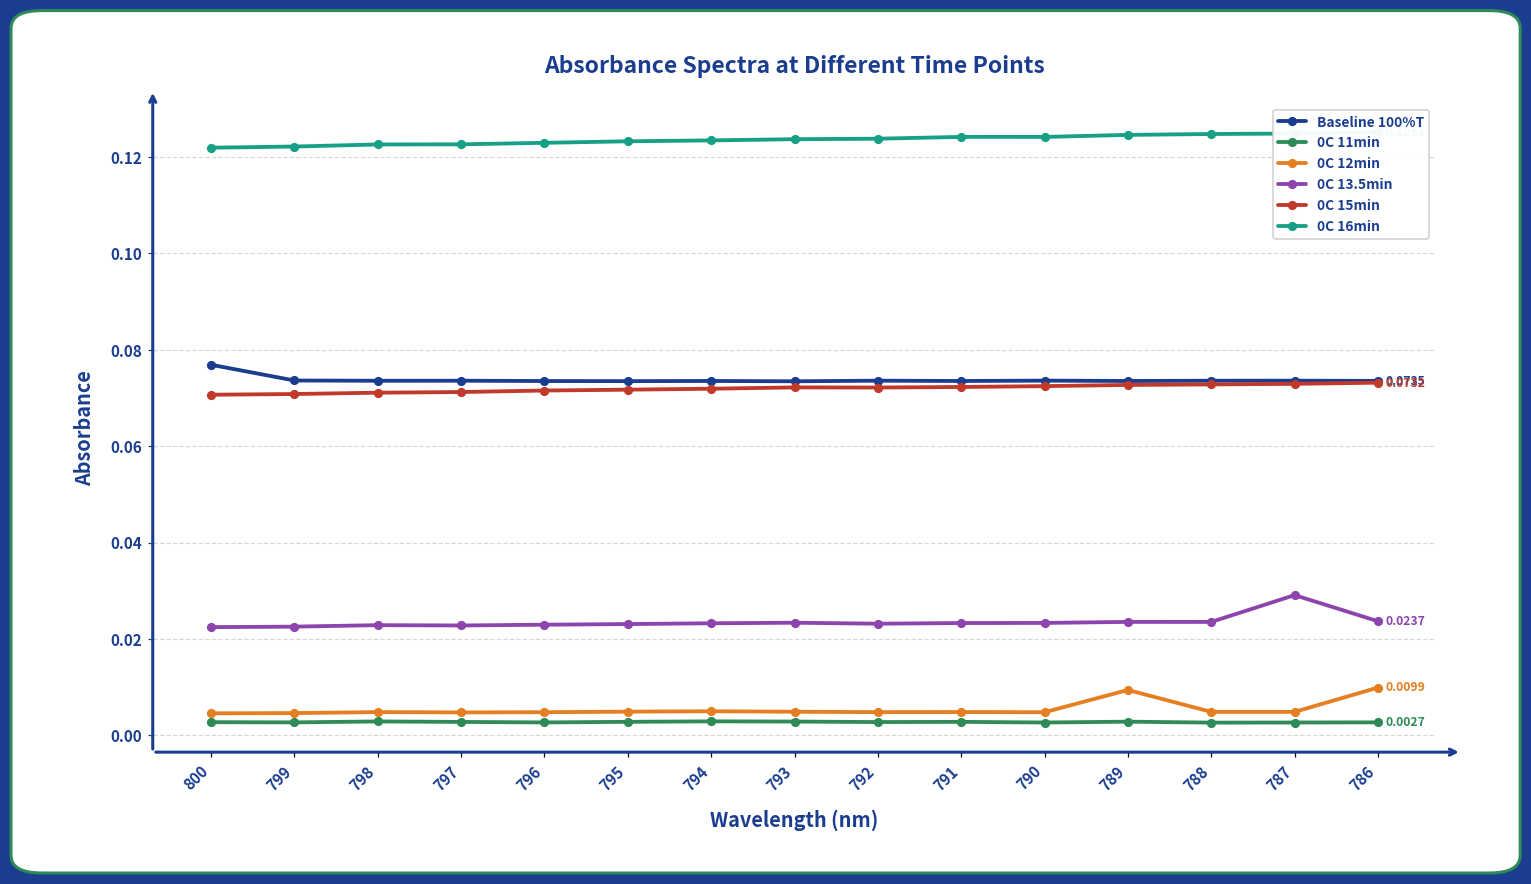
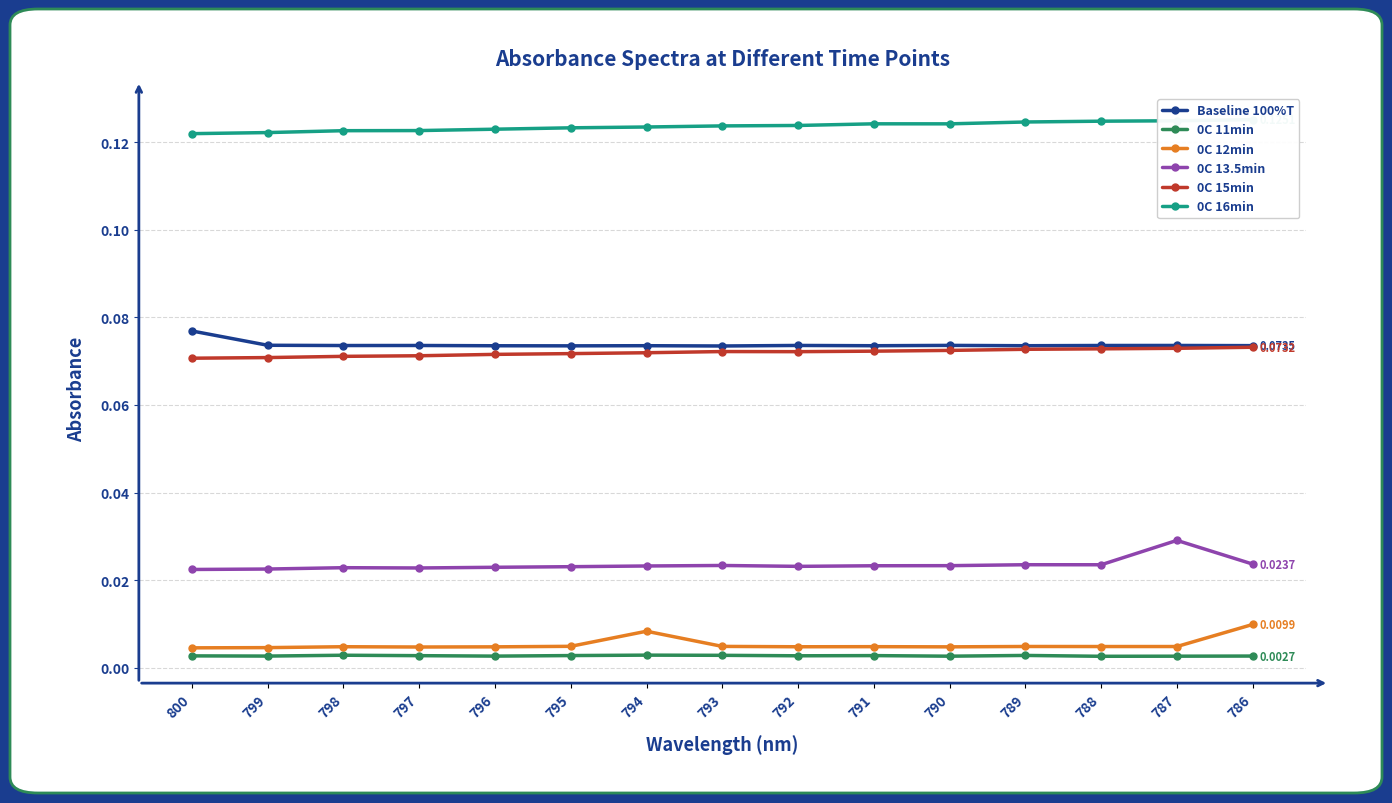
  {
    "Baseline 100%T": {
      "800": 0.077,
      "799": 0.074,
      "798": 0.074,
      "797": 0.074,
      "796": 0.074,
      "795": 0.073,
      "794": 0.074,
      "793": 0.073,
      "792": 0.074,
      "791": 0.074,
      "790": 0.074,
      "789": 0.074,
      "788": 0.074,
      "787": 0.074
    },
    "0C 12min": {
      "800": 0.005,
      "799": 0.005,
      "798": 0.005,
      "797": 0.005,
      "796": 0.005,
      "795": 0.005,
-     "794": 0.005,
+     "794": 0.008,
      "793": 0.005,
      "792": 0.005,
      "791": 0.005,
      "790": 0.005,
-     "789": 0.009,
+     "789": 0.005,
      "788": 0.005,
      "787": 0.005
    },
    "0C 13.5min": {
      "786": 0.0237
    },
    "0C 15min": {
      "800": 0.071,
      "799": 0.071,
      "798": 0.071,
      "797": 0.071,
      "796": 0.072,
      "795": 0.072,
      "794": 0.072,
      "793": 0.072,
      "792": 0.072,
      "791": 0.072,
      "790": 0.072,
      "789": 0.073,
      "788": 0.073,
      "787": 0.073
    }
  }
